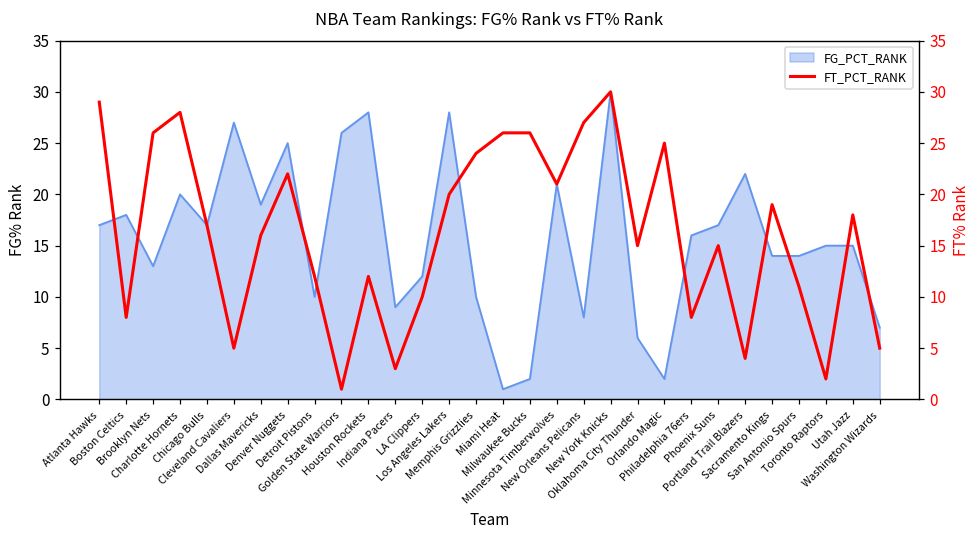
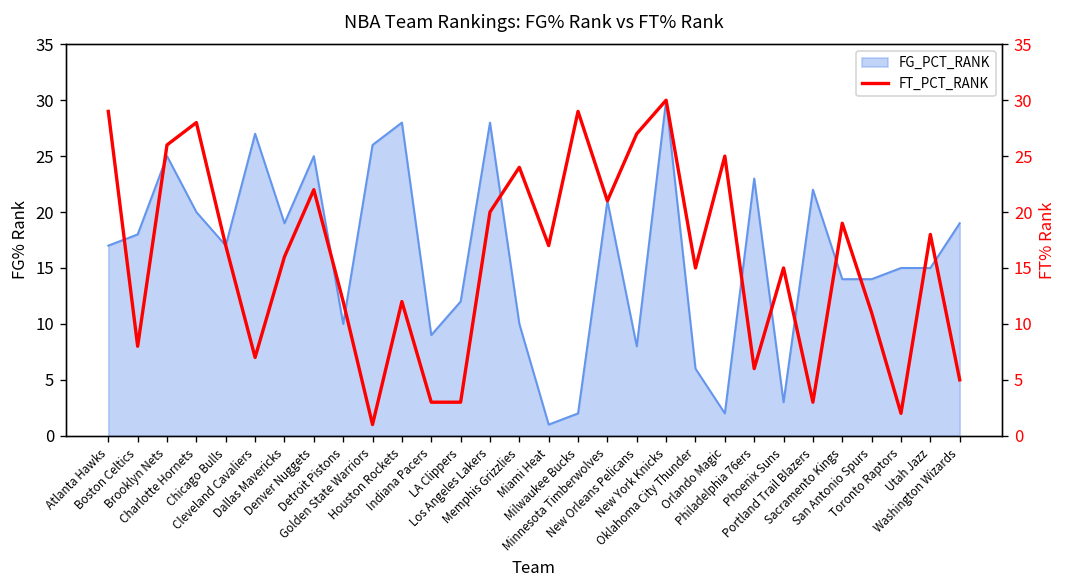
  {
    "FG_PCT_RANK": {
      "Atlanta Hawks": 17,
      "Boston Celtics": 18,
-     "Brooklyn Nets": 13,
+     "Brooklyn Nets": 25,
      "Charlotte Hornets": 20,
      "Chicago Bulls": 17,
      "Cleveland Cavaliers": 27,
      "Dallas Mavericks": 19,
      "Denver Nuggets": 25,
      "Detroit Pistons": 10,
      "Golden State Warriors": 26,
      "Houston Rockets": 28,
      "Indiana Pacers": 9,
      "LA Clippers": 12,
      "Los Angeles Lakers": 28,
      "Memphis Grizzlies": 10,
      "Miami Heat": 1,
      "Milwaukee Bucks": 2,
      "Minnesota Timberwolves": 21,
      "New Orleans Pelicans": 8,
      "New York Knicks": 30,
      "Oklahoma City Thunder": 6,
      "Orlando Magic": 2,
-     "Philadelphia 76ers": 16,
-     "Phoenix Suns": 17,
+     "Philadelphia 76ers": 23,
+     "Phoenix Suns": 3,
      "Portland Trail Blazers": 22,
      "Sacramento Kings": 14,
      "San Antonio Spurs": 14,
      "Toronto Raptors": 15,
      "Utah Jazz": 15,
-     "Washington Wizards": 7
+     "Washington Wizards": 19
    },
    "FT_PCT_RANK": {
      "Atlanta Hawks": 29,
      "Boston Celtics": 8,
      "Brooklyn Nets": 26,
      "Charlotte Hornets": 28,
      "Chicago Bulls": 17,
-     "Cleveland Cavaliers": 5,
+     "Cleveland Cavaliers": 7,
      "Dallas Mavericks": 16,
      "Denver Nuggets": 22,
      "Detroit Pistons": 12,
      "Golden State Warriors": 1,
      "Houston Rockets": 12,
      "Indiana Pacers": 3,
-     "LA Clippers": 10,
+     "LA Clippers": 3,
      "Los Angeles Lakers": 20,
      "Memphis Grizzlies": 24,
-     "Miami Heat": 26,
-     "Milwaukee Bucks": 26,
+     "Miami Heat": 17,
+     "Milwaukee Bucks": 29,
      "Minnesota Timberwolves": 21,
      "New Orleans Pelicans": 27,
      "New York Knicks": 30,
      "Oklahoma City Thunder": 15,
      "Orlando Magic": 25,
-     "Philadelphia 76ers": 8,
+     "Philadelphia 76ers": 6,
      "Phoenix Suns": 15,
-     "Portland Trail Blazers": 4,
+     "Portland Trail Blazers": 3,
      "Sacramento Kings": 19,
      "San Antonio Spurs": 11,
      "Toronto Raptors": 2,
      "Utah Jazz": 18,
      "Washington Wizards": 5
    }
  }
